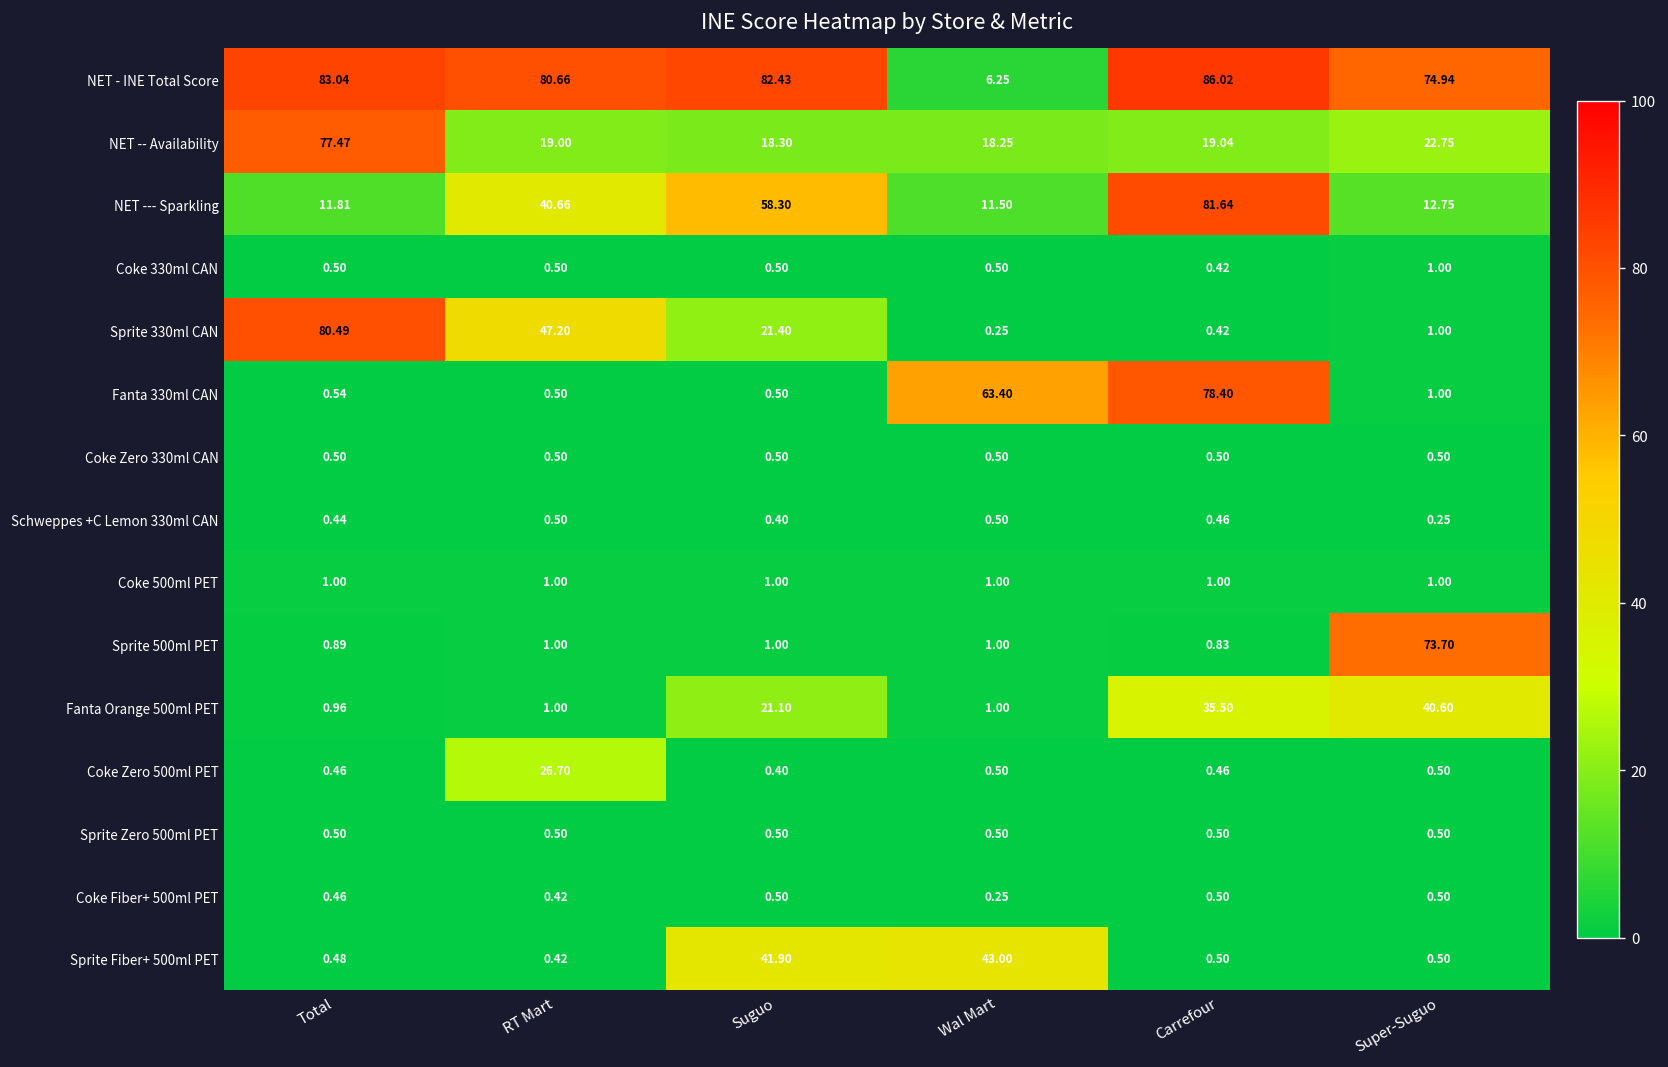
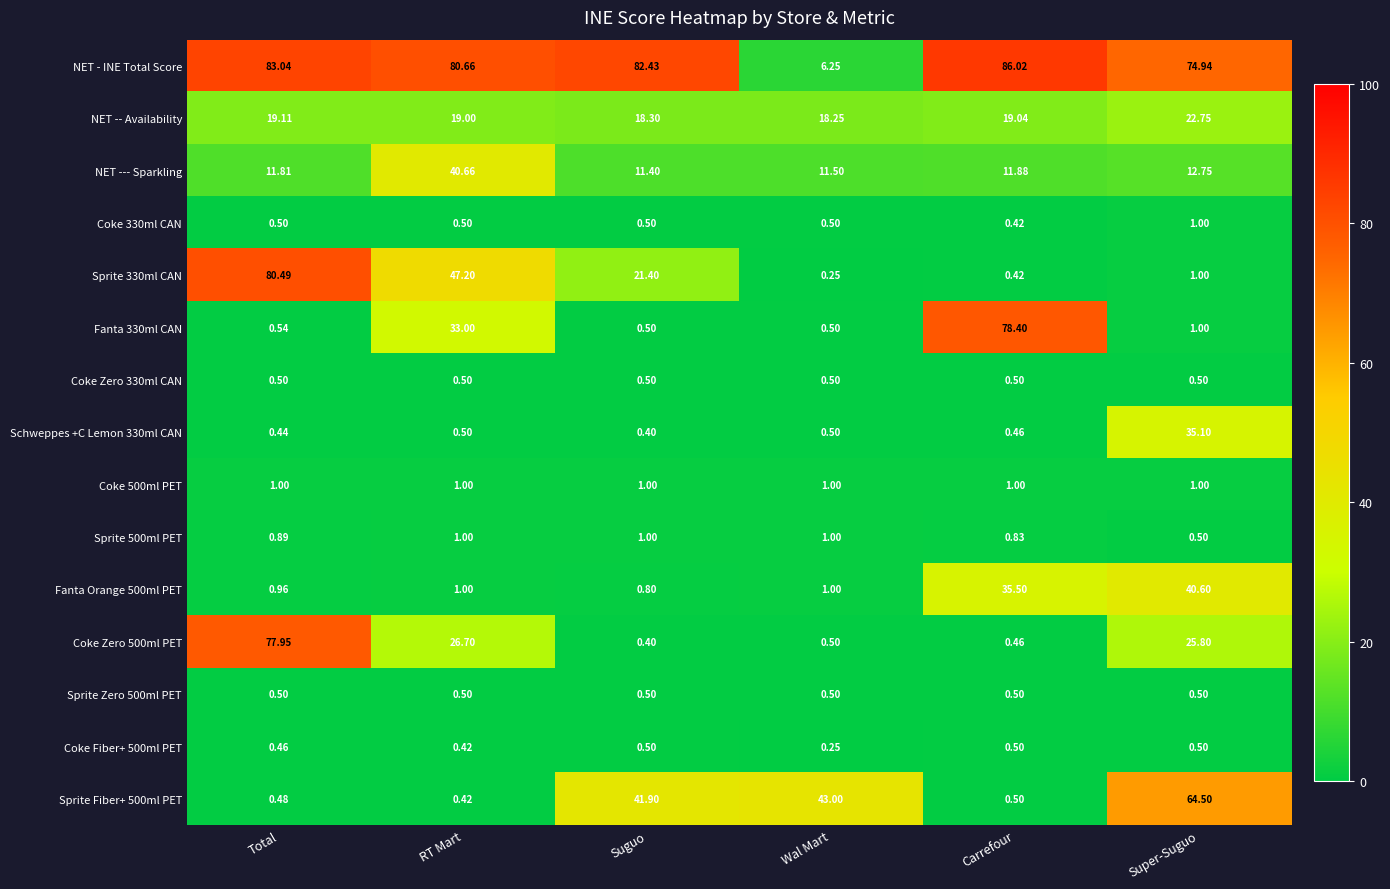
  {
    "NET - INE Total Score": {
      "Total": 83.04,
      "RT Mart": 80.66,
      "Suguo": 82.43,
      "Wal Mart": 6.25,
      "Carrefour": 86.02,
      "Super-Suguo": 74.94
    },
    "NET -- Availability": {
-     "Total": 77.47,
+     "Total": 19.11,
      "RT Mart": 19.00,
      "Suguo": 18.30,
      "Wal Mart": 18.25,
      "Carrefour": 19.04,
      "Super-Suguo": 22.75
    },
    "NET --- Sparkling": {
      "Total": 11.81,
      "RT Mart": 40.66,
-     "Suguo": 58.30,
+     "Suguo": 11.40,
      "Wal Mart": 11.50,
-     "Carrefour": 81.64,
+     "Carrefour": 11.88,
      "Super-Suguo": 12.75
    },
    "Coke 330ml CAN": {
      "Total": 0.50,
      "RT Mart": 0.50,
      "Suguo": 0.50,
      "Wal Mart": 0.50,
      "Carrefour": 0.42,
      "Super-Suguo": 1.00
    },
    "Sprite 330ml CAN": {
      "Total": 80.49,
      "RT Mart": 47.20,
      "Suguo": 21.40,
      "Wal Mart": 0.25,
      "Carrefour": 0.42,
      "Super-Suguo": 1.00
    },
    "Fanta 330ml CAN": {
      "Total": 0.54,
-     "RT Mart": 0.50,
+     "RT Mart": 33.00,
      "Suguo": 0.50,
-     "Wal Mart": 63.40,
+     "Wal Mart": 0.50,
      "Carrefour": 78.40,
      "Super-Suguo": 1.00
    },
    "Coke Zero 330ml CAN": {
      "Total": 0.50,
      "RT Mart": 0.50,
      "Suguo": 0.50,
      "Wal Mart": 0.50,
      "Carrefour": 0.50,
      "Super-Suguo": 0.50
    },
    "Schweppes +C Lemon 330ml CAN": {
      "Total": 0.44,
      "RT Mart": 0.50,
      "Suguo": 0.40,
      "Wal Mart": 0.50,
      "Carrefour": 0.46,
-     "Super-Suguo": 0.25
+     "Super-Suguo": 35.10
    },
    "Coke 500ml PET": {
      "Total": 1.00,
      "RT Mart": 1.00,
      "Suguo": 1.00,
      "Wal Mart": 1.00,
      "Carrefour": 1.00,
      "Super-Suguo": 1.00
    },
    "Sprite 500ml PET": {
      "Total": 0.89,
      "RT Mart": 1.00,
      "Suguo": 1.00,
      "Wal Mart": 1.00,
      "Carrefour": 0.83,
-     "Super-Suguo": 73.70
+     "Super-Suguo": 0.50
    },
    "Fanta Orange 500ml PET": {
      "Total": 0.96,
      "RT Mart": 1.00,
-     "Suguo": 21.10,
+     "Suguo": 0.80,
      "Wal Mart": 1.00,
      "Carrefour": 35.50,
      "Super-Suguo": 40.60
    },
    "Coke Zero 500ml PET": {
-     "Total": 0.46,
+     "Total": 77.95,
      "RT Mart": 26.70,
      "Suguo": 0.40,
      "Wal Mart": 0.50,
      "Carrefour": 0.46,
-     "Super-Suguo": 0.50
+     "Super-Suguo": 25.80
    },
    "Sprite Zero 500ml PET": {
      "Total": 0.50,
      "RT Mart": 0.50,
      "Suguo": 0.50,
      "Wal Mart": 0.50,
      "Carrefour": 0.50,
      "Super-Suguo": 0.50
    },
    "Coke Fiber+ 500ml PET": {
      "Total": 0.46,
      "RT Mart": 0.42,
      "Suguo": 0.50,
      "Wal Mart": 0.25,
      "Carrefour": 0.50,
      "Super-Suguo": 0.50
    },
    "Sprite Fiber+ 500ml PET": {
      "Total": 0.48,
      "RT Mart": 0.42,
      "Suguo": 41.90,
      "Wal Mart": 43.00,
      "Carrefour": 0.50,
-     "Super-Suguo": 0.50
+     "Super-Suguo": 64.50
    }
  }
